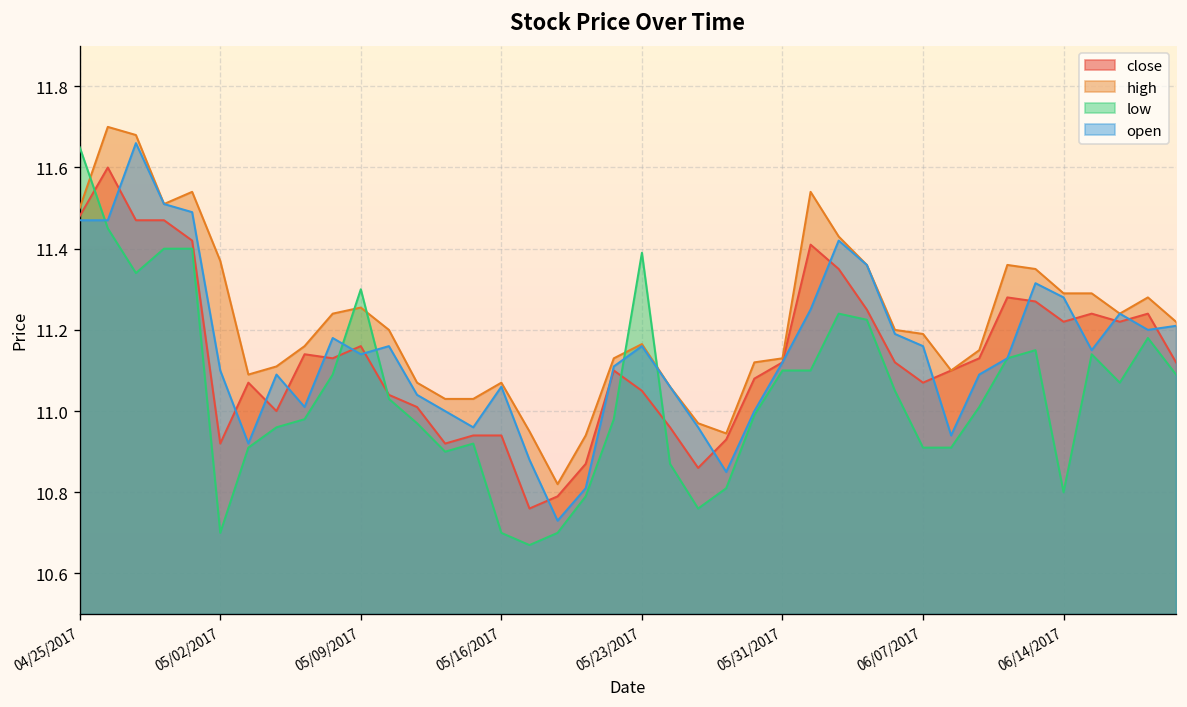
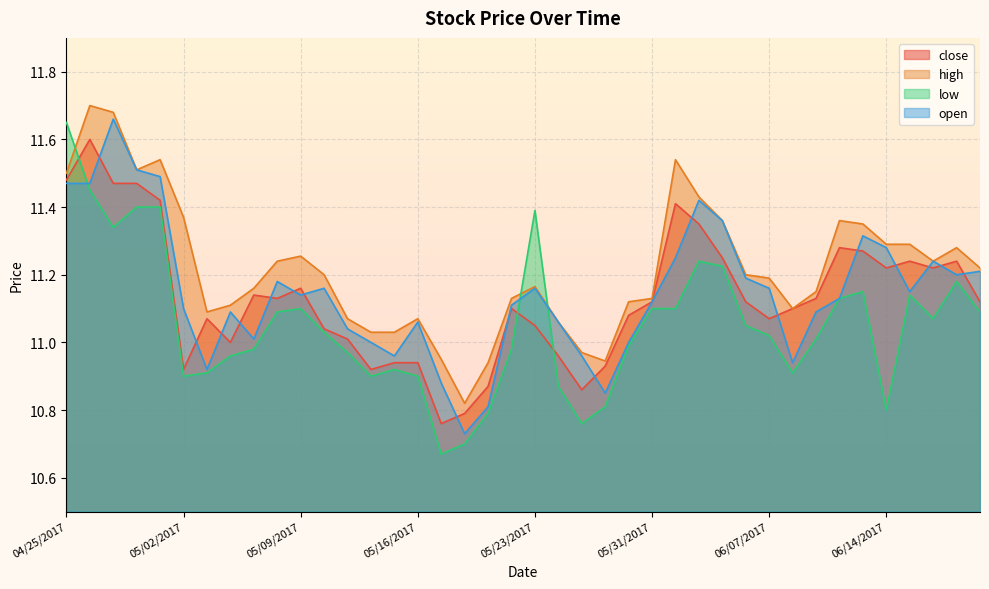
  {
    "low": {
      "04/25/2017": 11.65,
-     "05/02/2017": 10.7,
-     "05/09/2017": 11.3,
-     "05/16/2017": 10.7,
+     "05/02/2017": 10.9,
+     "05/09/2017": 11.1,
+     "05/16/2017": 10.9,
      "05/23/2017": 11.39,
      "05/31/2017": 11.10,
-     "06/07/2017": 10.91,
+     "06/07/2017": 11.02,
      "06/14/2017": 10.80
    },
    "open": {
      "04/25/2017": 11.47,
      "05/02/2017": 11.10,
      "05/09/2017": 11.14,
      "05/16/2017": 11.06,
      "06/07/2017": 11.16,
      "06/14/2017": 11.28
    }
  }
